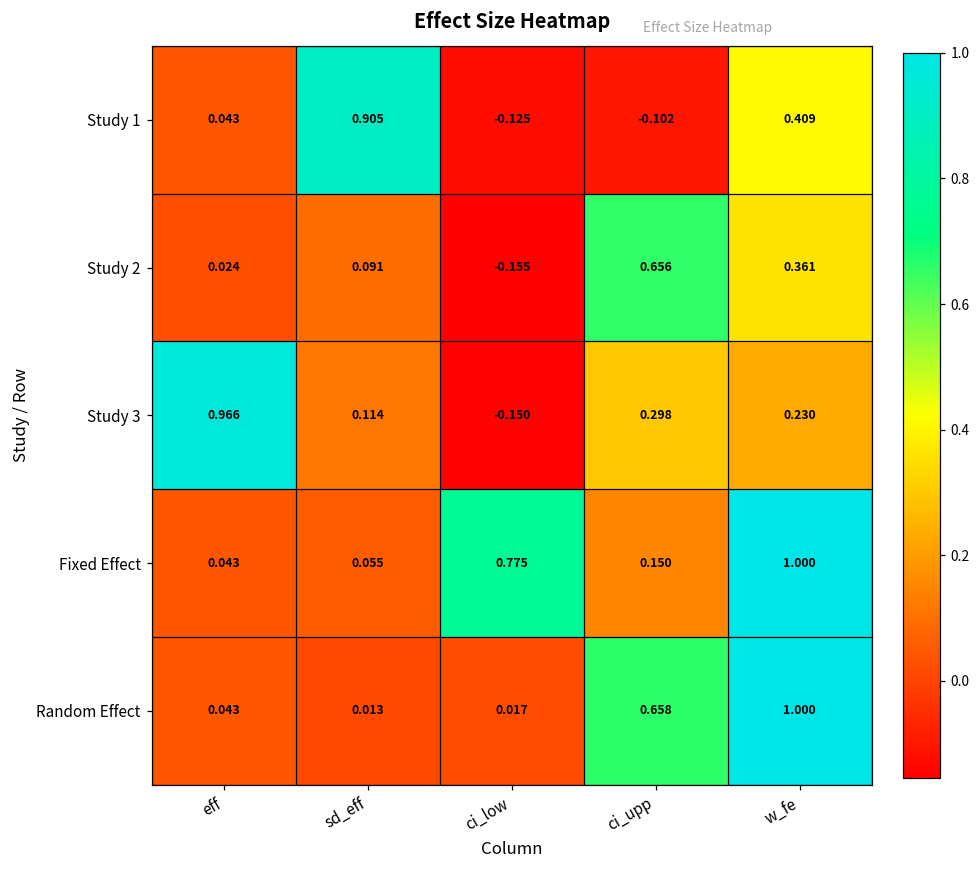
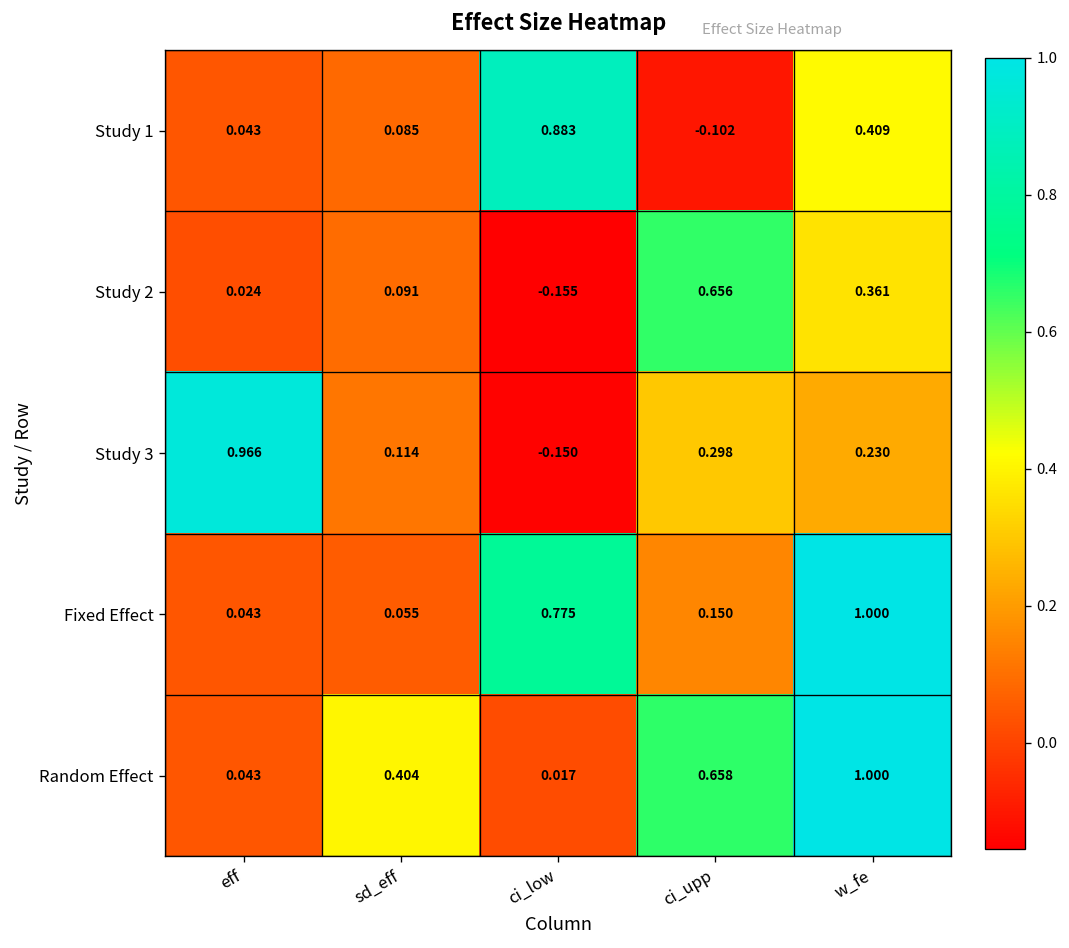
  {
    "Study 1": {
      "eff": 0.043,
-     "sd_eff": 0.905,
-     "ci_low": -0.125,
+     "sd_eff": 0.085,
+     "ci_low": 0.883,
      "ci_upp": -0.102,
      "w_fe": 0.409
    },
    "Study 2": {
      "eff": 0.024,
      "sd_eff": 0.091,
      "ci_low": -0.155,
      "ci_upp": 0.656,
      "w_fe": 0.361
    },
    "Study 3": {
      "eff": 0.966,
      "sd_eff": 0.114,
      "ci_low": -0.150,
      "ci_upp": 0.298,
      "w_fe": 0.230
    },
    "Fixed Effect": {
      "eff": 0.043,
      "sd_eff": 0.055,
      "ci_low": 0.775,
      "ci_upp": 0.150,
      "w_fe": 1.000
    },
    "Random Effect": {
      "eff": 0.043,
-     "sd_eff": 0.013,
+     "sd_eff": 0.404,
      "ci_low": 0.017,
      "ci_upp": 0.658,
      "w_fe": 1.000
    }
  }
